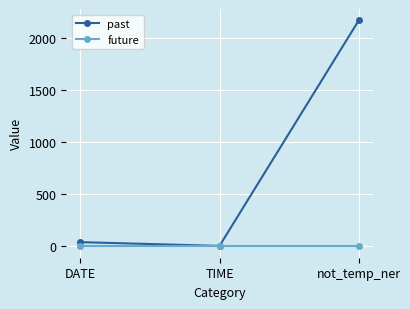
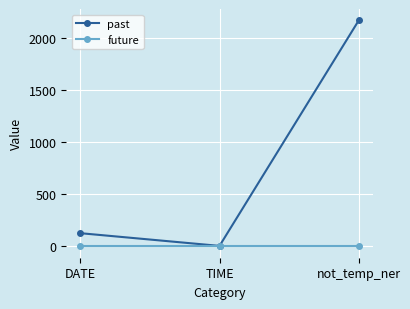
  {
    "past": {
-     "DATE": 40,
+     "DATE": 130,
      "not_temp_ner": 2170
    },
    "future": {
      "DATE": 0,
      "not_temp_ner": 0
    }
  }
